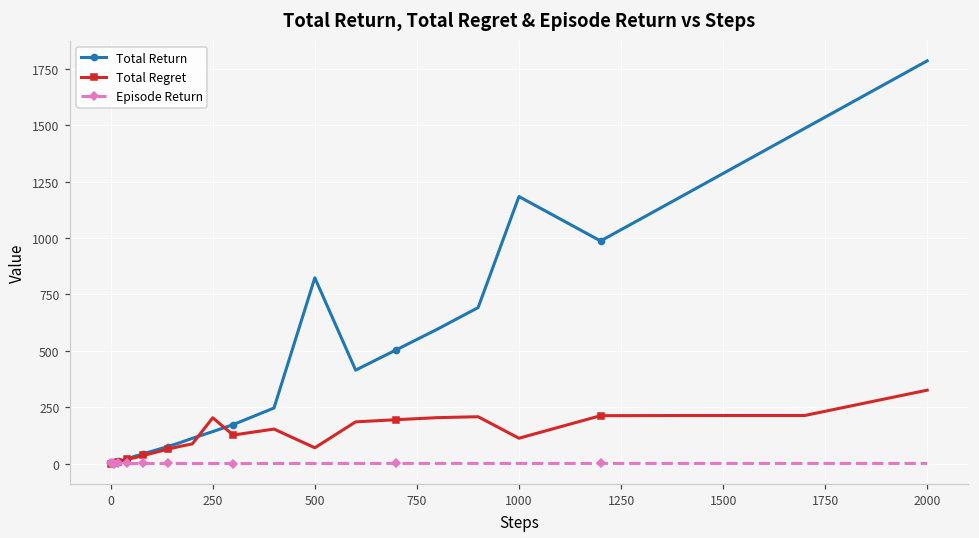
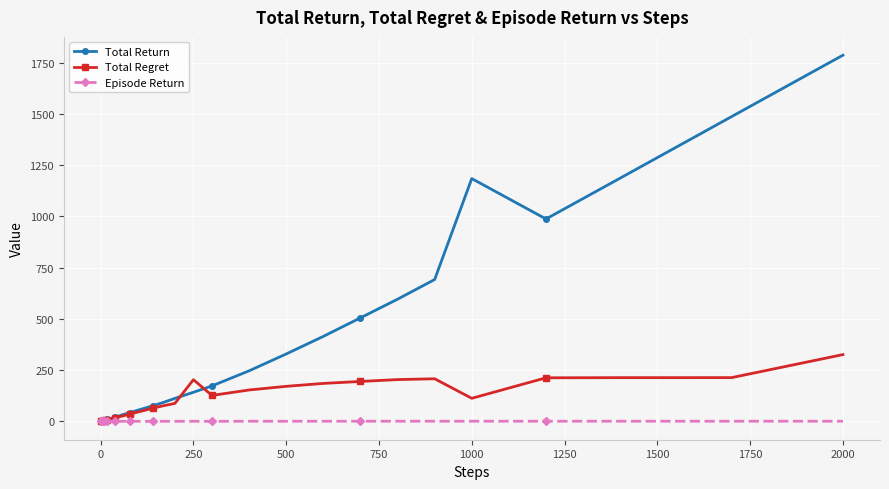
  {
    "Total Return": {
      "250": 140,
-     "500": 820,
+     "500": 330,
      "1000": 1180,
      "2000": 1790
    },
    "Total Regret": {
      "250": 200,
-     "500": 70,
+     "500": 170,
      "1000": 110,
      "2000": 330
    },
    "Episode Return": {
      "250": 0,
      "500": 0,
      "1000": 0,
      "2000": 0
    }
  }
